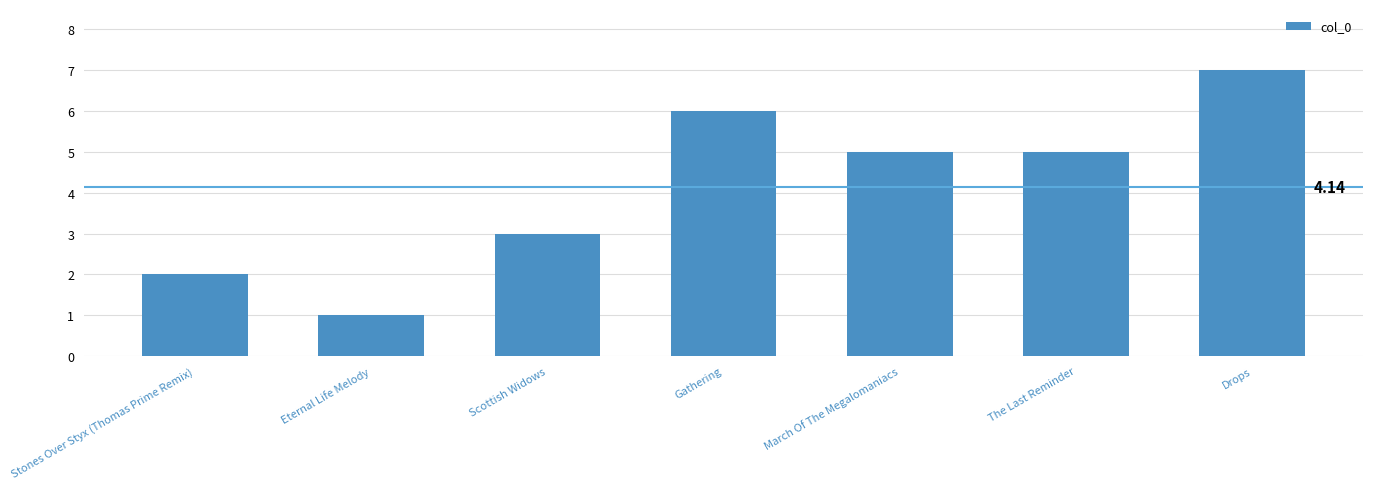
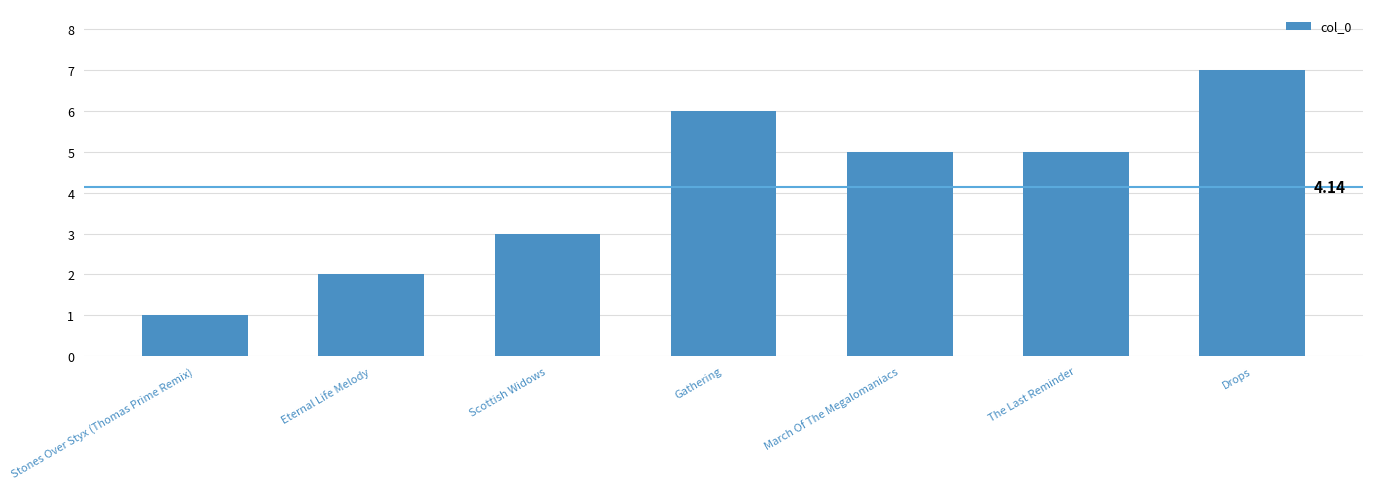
  {
-   "Stones Over Styx (Thomas Prime Remix)": 2,
-   "Eternal Life Melody": 1,
+   "Stones Over Styx (Thomas Prime Remix)": 1,
+   "Eternal Life Melody": 2,
    "Scottish Widows": 3,
    "Gathering": 6,
    "March Of The Megalomaniacs": 5,
    "The Last Reminder": 5,
    "Drops": 7
  }
